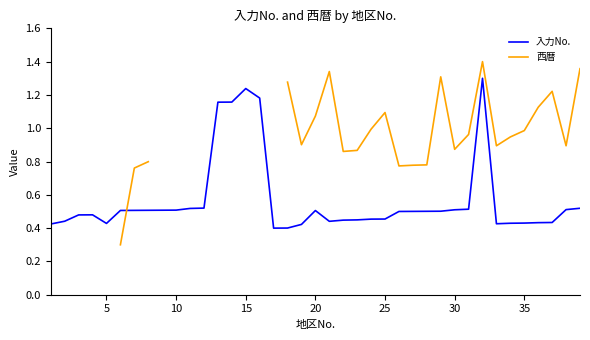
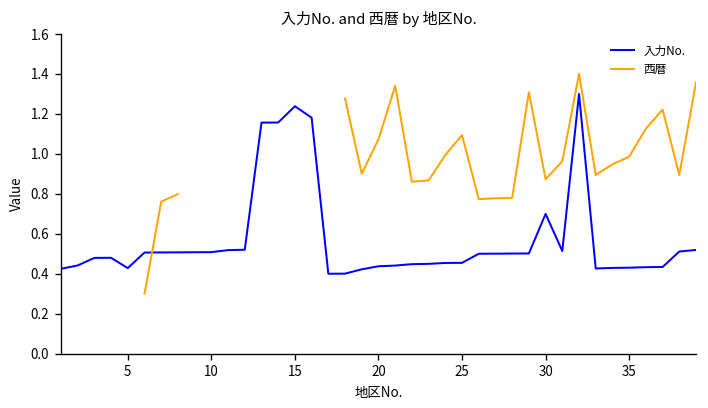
  {
    "入力No.": {
      "5": 0.43,
      "10": 0.51,
      "15": 1.24,
-     "20": 0.51,
+     "20": 0.44,
      "25": 0.45,
-     "30": 0.51,
+     "30": 0.70,
      "35": 0.43
    },
    "西暦": {
      "20": 1.07,
      "25": 1.09,
      "30": 0.87,
      "35": 0.99
    }
  }
